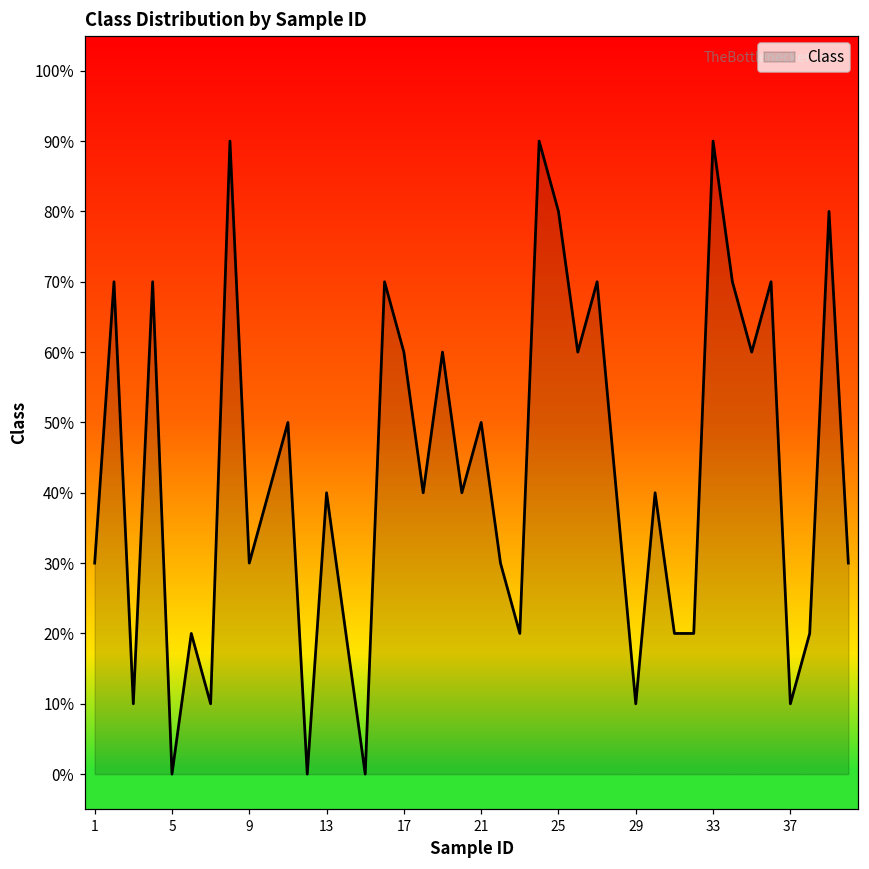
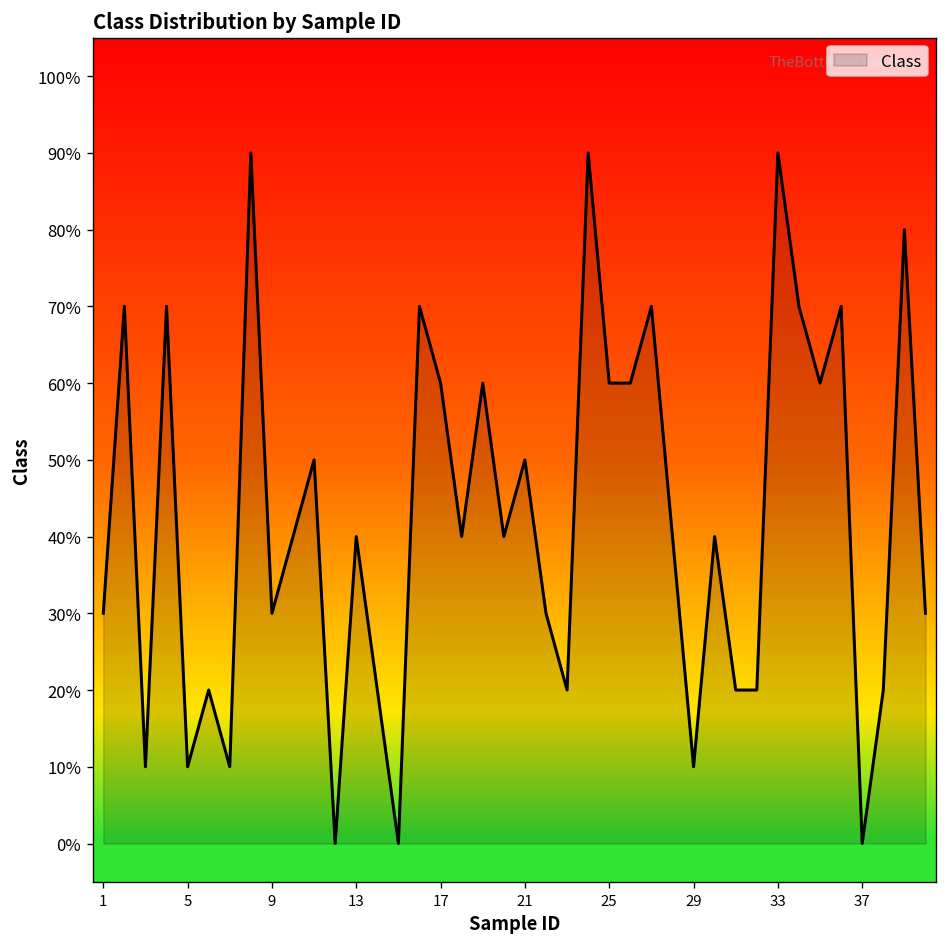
  {
    "1": "30%",
-   "5": "0%",
+   "5": "10%",
    "9": "30%",
    "13": "40%",
    "17": "60%",
    "21": "50%",
-   "25": "80%",
+   "25": "60%",
    "29": "10%",
    "33": "90%",
-   "37": "10%"
+   "37": "0%"
  }
